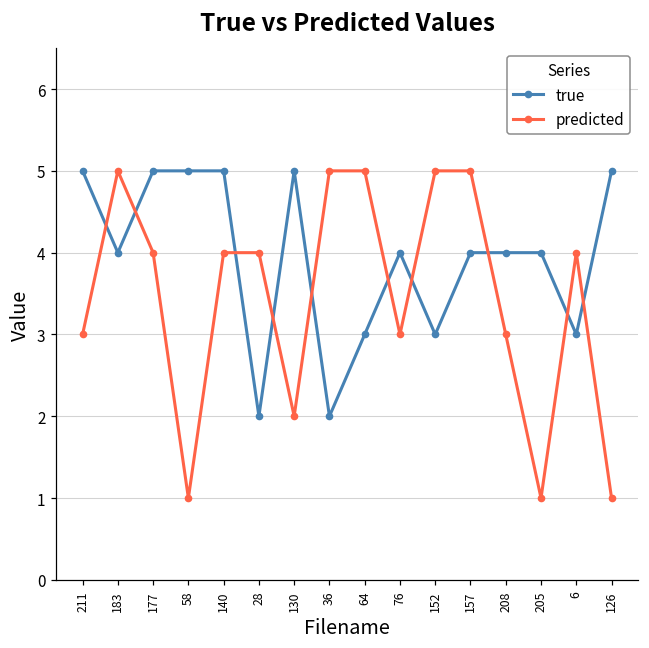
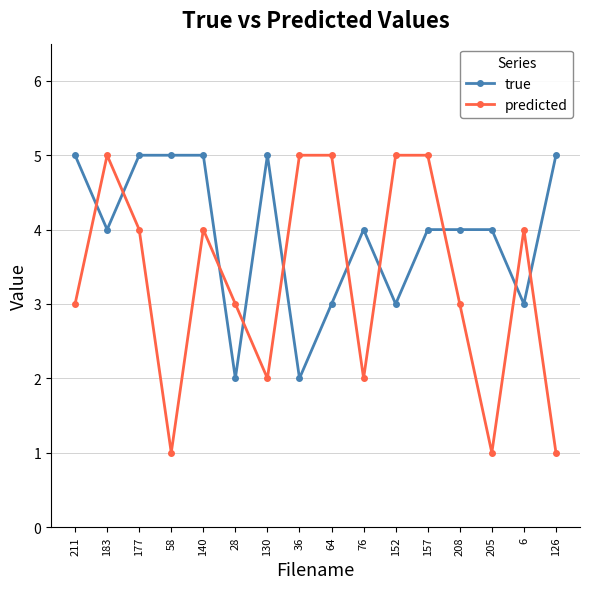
  {
    "true": {
      "211": 5,
      "183": 4,
      "177": 5,
      "58": 5,
      "140": 5,
      "28": 2,
      "130": 5,
      "36": 2,
      "64": 3,
      "76": 4,
      "152": 3,
      "157": 4,
      "208": 4,
      "205": 4,
      "6": 3,
      "126": 5
    },
    "predicted": {
      "211": 3,
      "183": 5,
      "177": 4,
      "58": 1,
      "140": 4,
-     "28": 4,
+     "28": 3,
      "130": 2,
      "36": 5,
      "64": 5,
-     "76": 3,
+     "76": 2,
      "152": 5,
      "157": 5,
      "208": 3,
      "205": 1,
      "6": 4,
      "126": 1
    }
  }
